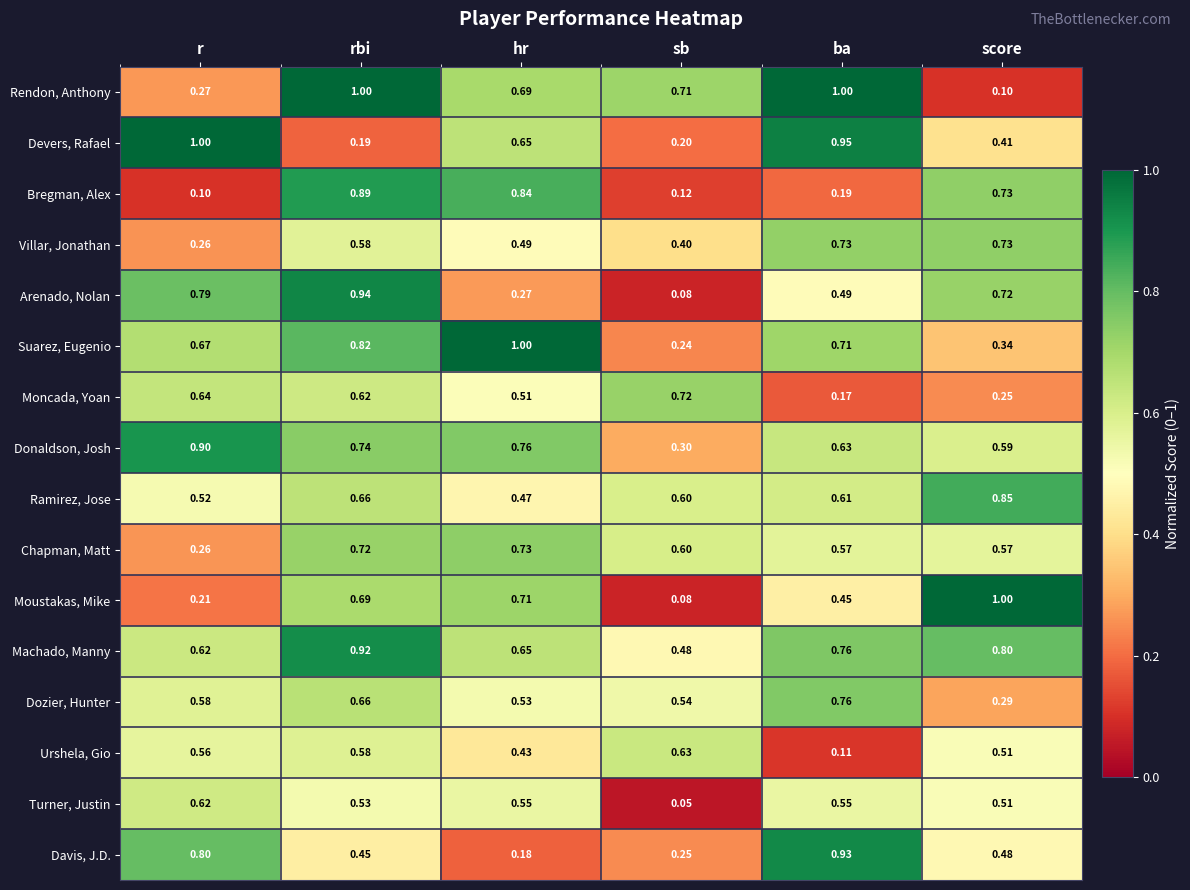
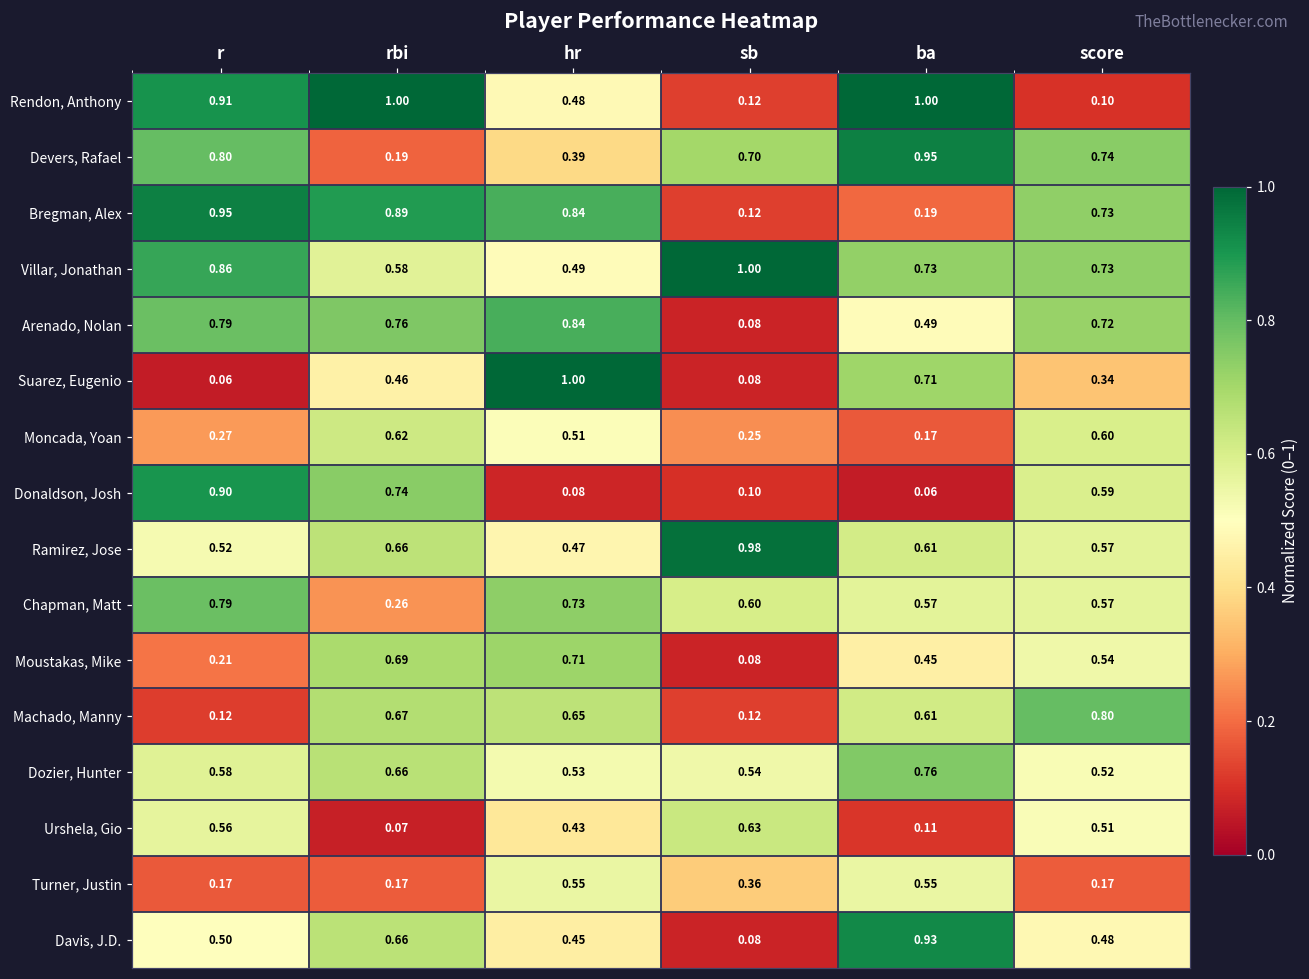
  {
    "Rendon, Anthony": {
-     "r": 0.27,
+     "r": 0.91,
      "rbi": 1.00,
-     "hr": 0.69,
-     "sb": 0.71,
+     "hr": 0.48,
+     "sb": 0.12,
      "ba": 1.00,
      "score": 0.10
    },
    "Devers, Rafael": {
-     "r": 1.00,
+     "r": 0.80,
      "rbi": 0.19,
-     "hr": 0.65,
-     "sb": 0.20,
+     "hr": 0.39,
+     "sb": 0.70,
      "ba": 0.95,
-     "score": 0.41
+     "score": 0.74
    },
    "Bregman, Alex": {
-     "r": 0.10,
+     "r": 0.95,
      "rbi": 0.89,
      "hr": 0.84,
      "sb": 0.12,
      "ba": 0.19,
      "score": 0.73
    },
    "Villar, Jonathan": {
-     "r": 0.26,
+     "r": 0.86,
      "rbi": 0.58,
      "hr": 0.49,
-     "sb": 0.40,
+     "sb": 1.00,
      "ba": 0.73,
      "score": 0.73
    },
    "Arenado, Nolan": {
      "r": 0.79,
-     "rbi": 0.94,
-     "hr": 0.27,
+     "rbi": 0.76,
+     "hr": 0.84,
      "sb": 0.08,
      "ba": 0.49,
      "score": 0.72
    },
    "Suarez, Eugenio": {
-     "r": 0.67,
-     "rbi": 0.82,
+     "r": 0.06,
+     "rbi": 0.46,
      "hr": 1.00,
-     "sb": 0.24,
+     "sb": 0.08,
      "ba": 0.71,
      "score": 0.34
    },
    "Moncada, Yoan": {
-     "r": 0.64,
+     "r": 0.27,
      "rbi": 0.62,
      "hr": 0.51,
-     "sb": 0.72,
+     "sb": 0.25,
      "ba": 0.17,
-     "score": 0.25
+     "score": 0.60
    },
    "Donaldson, Josh": {
      "r": 0.90,
      "rbi": 0.74,
-     "hr": 0.76,
-     "sb": 0.30,
-     "ba": 0.63,
+     "hr": 0.08,
+     "sb": 0.10,
+     "ba": 0.06,
      "score": 0.59
    },
    "Ramirez, Jose": {
      "r": 0.52,
      "rbi": 0.66,
      "hr": 0.47,
-     "sb": 0.60,
+     "sb": 0.98,
      "ba": 0.61,
-     "score": 0.85
+     "score": 0.57
    },
    "Chapman, Matt": {
-     "r": 0.26,
-     "rbi": 0.72,
+     "r": 0.79,
+     "rbi": 0.26,
      "hr": 0.73,
      "sb": 0.60,
      "ba": 0.57,
      "score": 0.57
    },
    "Moustakas, Mike": {
      "r": 0.21,
      "rbi": 0.69,
      "hr": 0.71,
      "sb": 0.08,
      "ba": 0.45,
-     "score": 1.00
+     "score": 0.54
    },
    "Machado, Manny": {
-     "r": 0.62,
-     "rbi": 0.92,
+     "r": 0.12,
+     "rbi": 0.67,
      "hr": 0.65,
-     "sb": 0.48,
-     "ba": 0.76,
+     "sb": 0.12,
+     "ba": 0.61,
      "score": 0.80
    },
    "Dozier, Hunter": {
      "r": 0.58,
      "rbi": 0.66,
      "hr": 0.53,
      "sb": 0.54,
      "ba": 0.76,
-     "score": 0.29
+     "score": 0.52
    },
    "Urshela, Gio": {
      "r": 0.56,
-     "rbi": 0.58,
+     "rbi": 0.07,
      "hr": 0.43,
      "sb": 0.63,
      "ba": 0.11,
      "score": 0.51
    },
    "Turner, Justin": {
-     "r": 0.62,
-     "rbi": 0.53,
+     "r": 0.17,
+     "rbi": 0.17,
      "hr": 0.55,
-     "sb": 0.05,
+     "sb": 0.36,
      "ba": 0.55,
-     "score": 0.51
+     "score": 0.17
    },
    "Davis, J.D.": {
-     "r": 0.80,
-     "rbi": 0.45,
-     "hr": 0.18,
-     "sb": 0.25,
+     "r": 0.50,
+     "rbi": 0.66,
+     "hr": 0.45,
+     "sb": 0.08,
      "ba": 0.93,
      "score": 0.48
    }
  }
